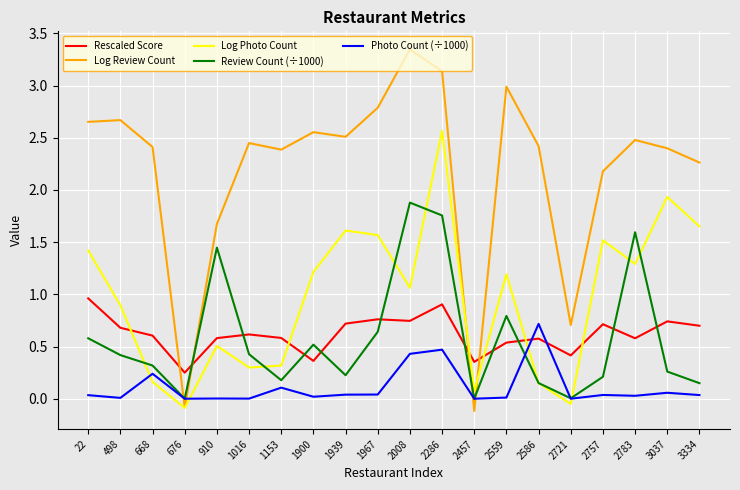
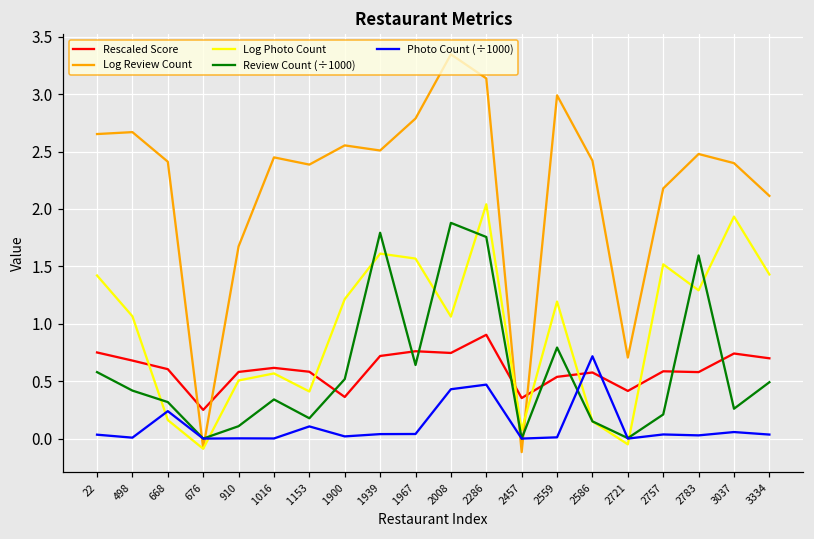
  {
    "Rescaled Score": {
-     "22": 0.96,
+     "22": 0.75,
      "498": 0.68,
      "668": 0.60,
      "676": 0.25,
      "910": 0.58,
      "1016": 0.62,
      "1153": 0.58,
      "1900": 0.36,
      "1939": 0.72,
      "1967": 0.76,
      "2008": 0.75,
      "2286": 0.90,
      "2457": 0.35,
      "2559": 0.54,
      "2586": 0.58,
      "2721": 0.41,
-     "2757": 0.71,
+     "2757": 0.59,
      "2783": 0.58,
      "3037": 0.74,
      "3334": 0.70
    },
    "Log Review Count": {
      "22": 2.65,
      "498": 2.67,
      "668": 2.41,
      "910": 1.67,
      "1016": 2.45,
      "1153": 2.39,
      "1900": 2.55,
      "1939": 2.51,
      "1967": 2.79,
      "2286": 3.14,
      "2457": -0.12,
      "2559": 2.99,
      "2586": 2.42,
      "2721": 0.71,
      "2757": 2.18,
      "2783": 2.48,
      "3037": 2.40,
-     "3334": 2.26
+     "3334": 2.11
    },
    "Log Photo Count": {
      "22": 1.42,
-     "498": 0.89,
+     "498": 1.07,
      "668": 0.16,
      "910": 0.51,
-     "1016": 0.30,
-     "1153": 0.32,
+     "1016": 0.57,
+     "1153": 0.41,
      "1900": 1.21,
      "1939": 1.61,
      "1967": 1.57,
      "2008": 1.06,
-     "2286": 2.57,
+     "2286": 2.04,
      "2457": 0.07,
      "2559": 1.19,
      "2721": -0.05,
      "2757": 1.52,
      "2783": 1.29,
      "3037": 1.93,
-     "3334": 1.65
+     "3334": 1.43
    },
    "Review Count (÷1000)": {
      "22": 0.58,
      "498": 0.42,
      "668": 0.32,
-     "910": 1.45,
-     "1016": 0.43,
+     "910": 0.11,
+     "1016": 0.34,
      "1153": 0.18,
      "1900": 0.52,
-     "1939": 0.23,
+     "1939": 1.79,
      "1967": 0.64,
      "2008": 1.88,
      "2286": 1.76,
      "2559": 0.79,
      "2757": 0.21,
      "2783": 1.60,
      "3037": 0.26,
-     "3334": 0.15
+     "3334": 0.49
    },
    "Photo Count (÷1000)": {
      "22": 0.03,
      "498": 0.01,
      "668": 0.24,
      "910": 0.00,
      "1016": 0.00,
      "1153": 0.11,
      "1900": 0.02,
      "1939": 0.04,
      "1967": 0.04,
      "2008": 0.43,
      "2286": 0.47,
      "2559": 0.01,
      "2586": 0.72,
      "2757": 0.04,
      "2783": 0.03,
      "3037": 0.06,
      "3334": 0.04
    }
  }
